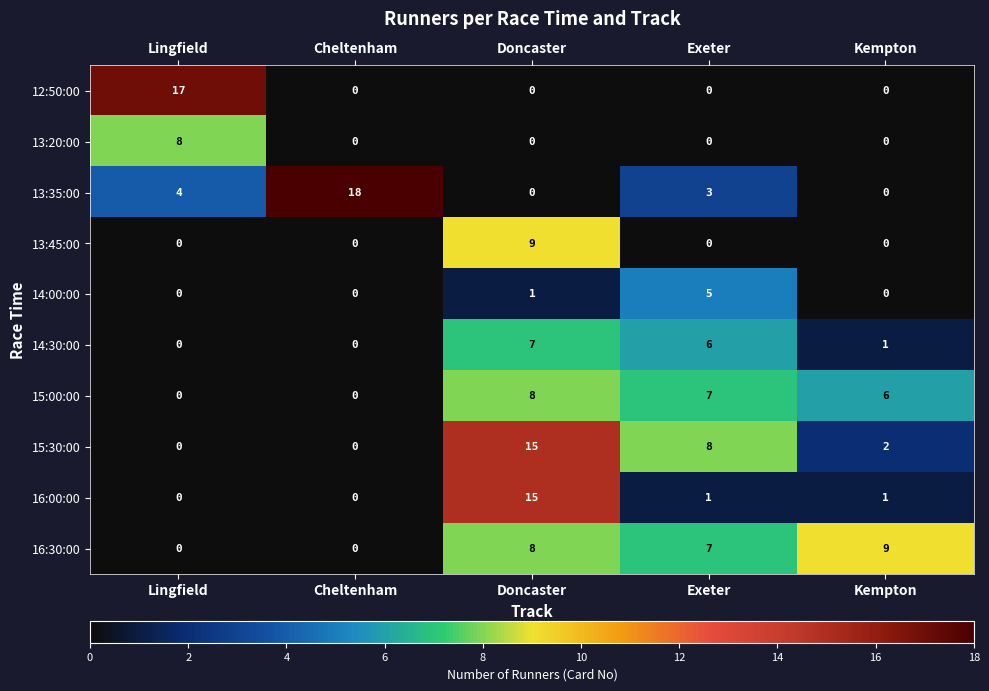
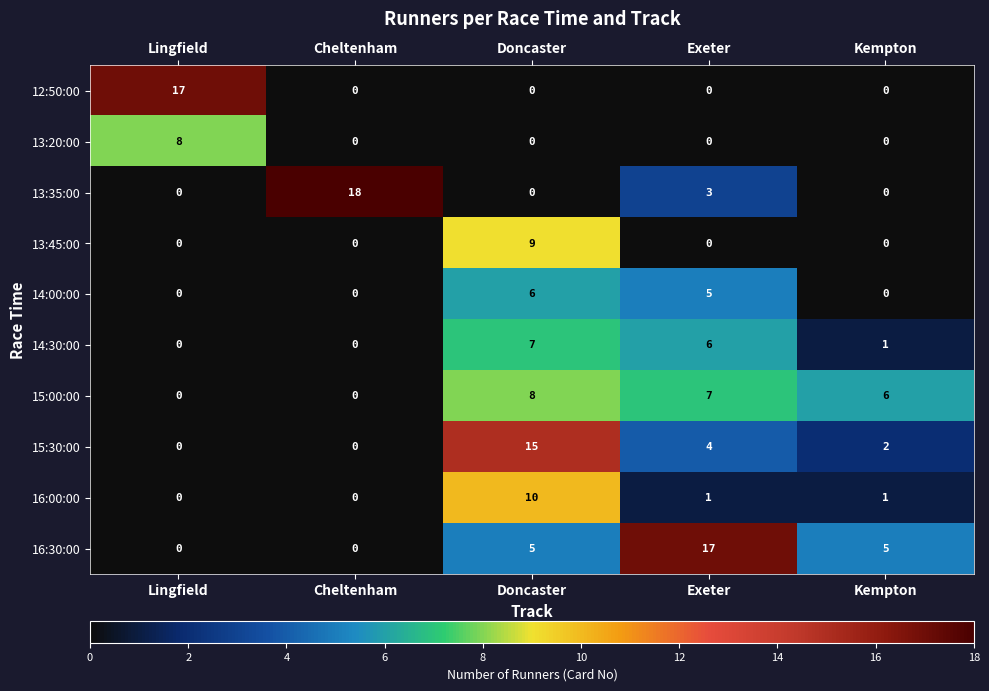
  {
    "12:50:00": {
      "Lingfield": 17,
      "Cheltenham": 0,
      "Doncaster": 0,
      "Exeter": 0,
      "Kempton": 0
    },
    "13:20:00": {
      "Lingfield": 8,
      "Cheltenham": 0,
      "Doncaster": 0,
      "Exeter": 0,
      "Kempton": 0
    },
    "13:35:00": {
-     "Lingfield": 4,
+     "Lingfield": 0,
      "Cheltenham": 18,
      "Doncaster": 0,
      "Exeter": 3,
      "Kempton": 0
    },
    "13:45:00": {
      "Lingfield": 0,
      "Cheltenham": 0,
      "Doncaster": 9,
      "Exeter": 0,
      "Kempton": 0
    },
    "14:00:00": {
      "Lingfield": 0,
      "Cheltenham": 0,
-     "Doncaster": 1,
+     "Doncaster": 6,
      "Exeter": 5,
      "Kempton": 0
    },
    "14:30:00": {
      "Lingfield": 0,
      "Cheltenham": 0,
      "Doncaster": 7,
      "Exeter": 6,
      "Kempton": 1
    },
    "15:00:00": {
      "Lingfield": 0,
      "Cheltenham": 0,
      "Doncaster": 8,
      "Exeter": 7,
      "Kempton": 6
    },
    "15:30:00": {
      "Lingfield": 0,
      "Cheltenham": 0,
      "Doncaster": 15,
-     "Exeter": 8,
+     "Exeter": 4,
      "Kempton": 2
    },
    "16:00:00": {
      "Lingfield": 0,
      "Cheltenham": 0,
-     "Doncaster": 15,
+     "Doncaster": 10,
      "Exeter": 1,
      "Kempton": 1
    },
    "16:30:00": {
      "Lingfield": 0,
      "Cheltenham": 0,
-     "Doncaster": 8,
-     "Exeter": 7,
-     "Kempton": 9
+     "Doncaster": 5,
+     "Exeter": 17,
+     "Kempton": 5
    }
  }
